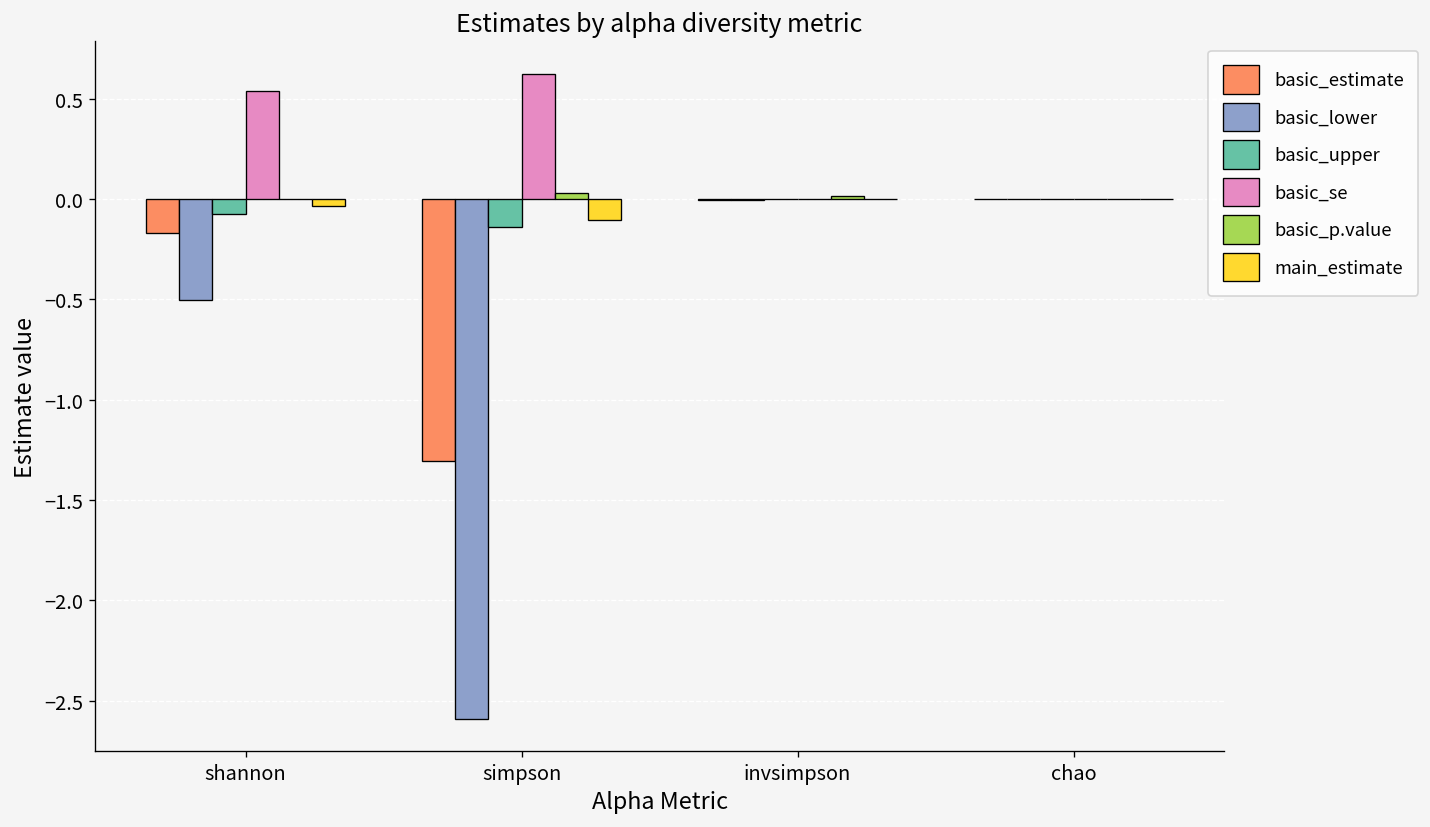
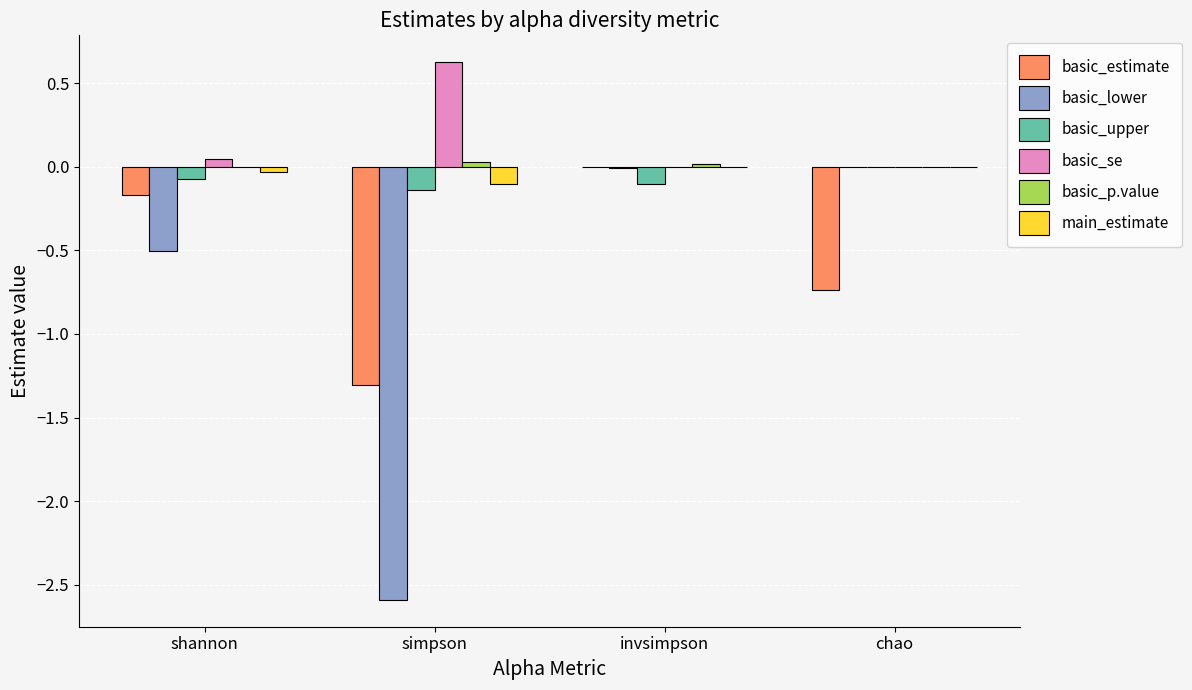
  {
    "basic_estimate": {
      "shannon": -0.17,
      "simpson": -1.30,
-     "chao": 0.00
+     "chao": -0.73
    },
    "basic_lower": {
      "shannon": -0.50,
      "simpson": -2.59
    },
    "basic_upper": {
      "shannon": -0.07,
      "simpson": -0.14,
-     "invsimpson": 0.00
+     "invsimpson": -0.10
    },
    "basic_se": {
-     "shannon": 0.54,
+     "shannon": 0.05,
      "simpson": 0.63
    },
    "basic_p.value": {
      "simpson": 0.03,
      "invsimpson": 0.02
    },
    "main_estimate": {
      "shannon": -0.03,
      "simpson": -0.10
    }
  }
